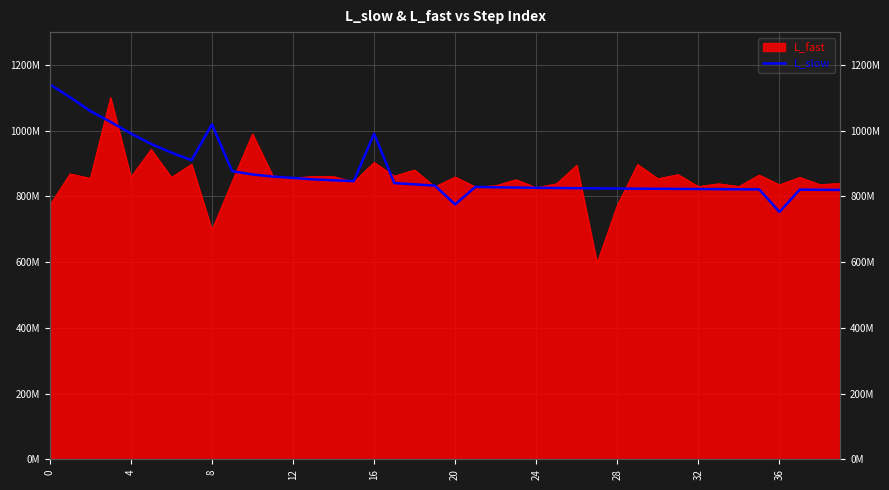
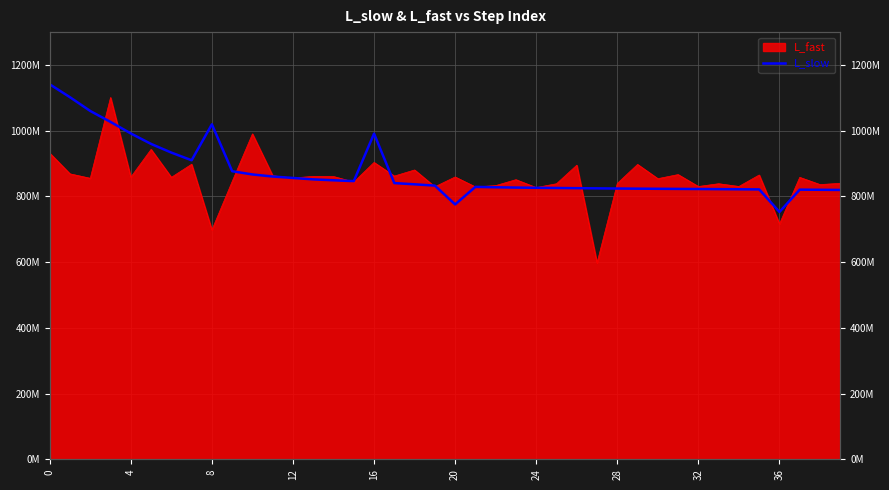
  {
    "L_fast": {
-     "0": 770000000,
+     "0": 930000000,
      "4": 860000000,
      "8": 700000000,
      "16": 900000000,
      "20": 860000000,
-     "28": 770000000,
-     "36": 840000000
+     "28": 840000000,
+     "36": 720000000
    },
    "L_slow": {
      "0": 1140000000,
      "4": 990000000,
      "8": 1020000000,
      "16": 990000000,
      "20": 780000000,
      "28": 820000000,
      "36": 750000000
    }
  }
